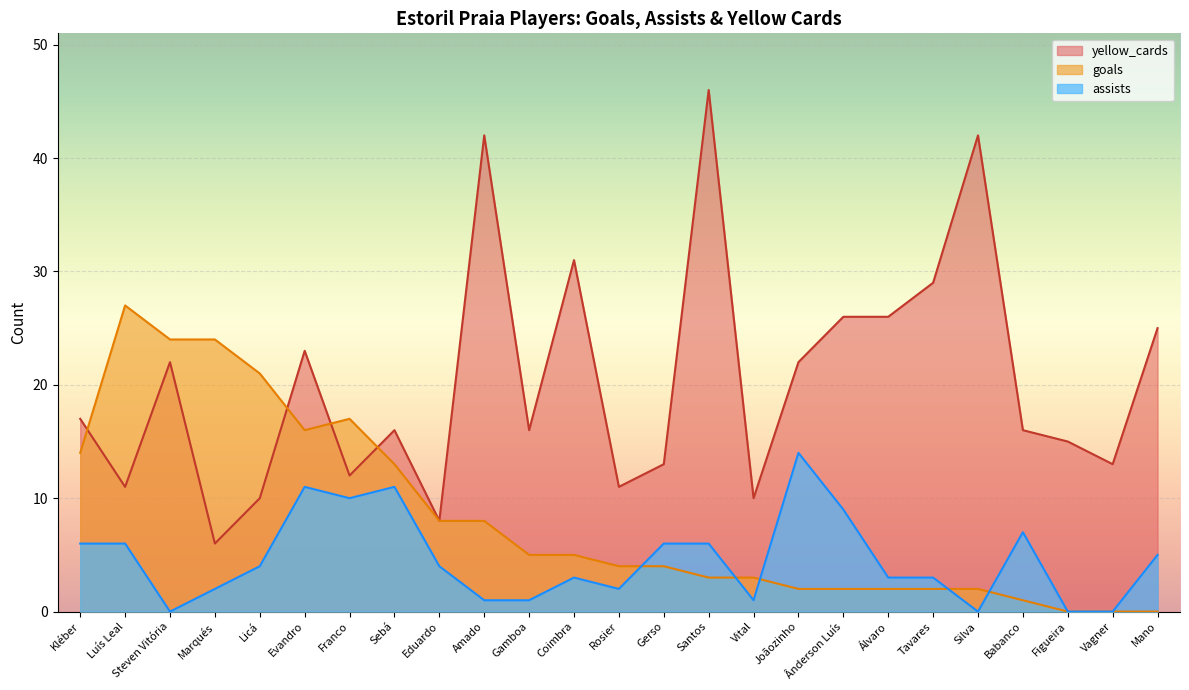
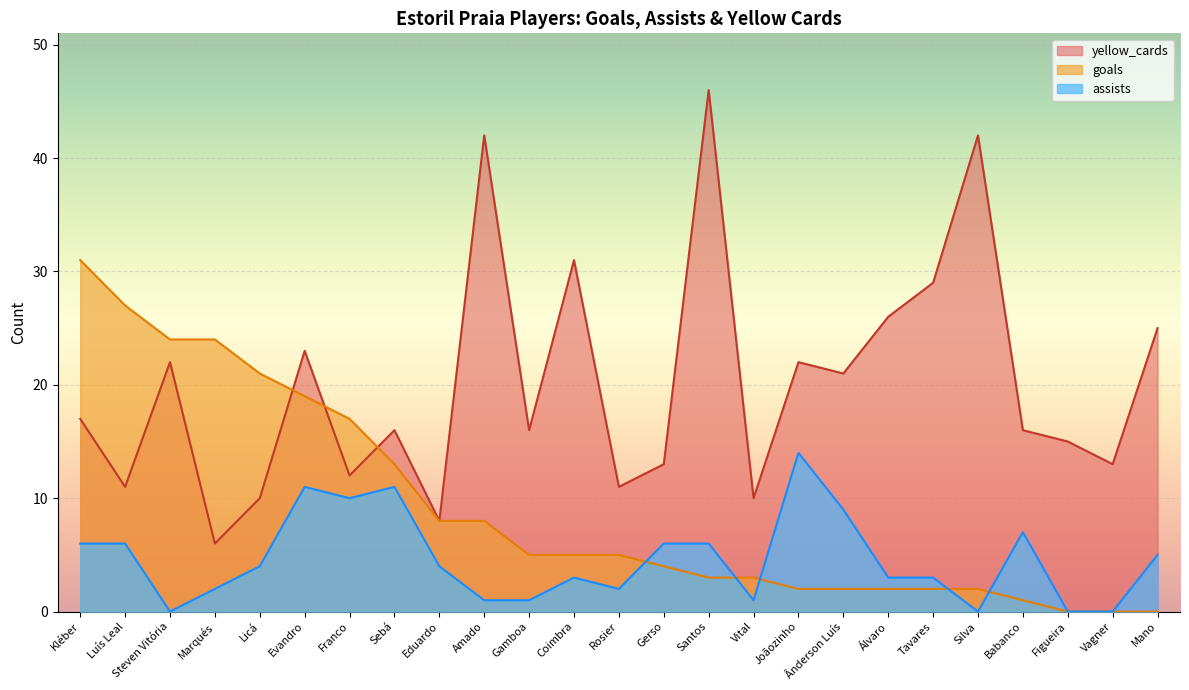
  {
    "yellow_cards": {
      "Kléber": 17,
      "Luís Leal": 11,
      "Steven Vitória": 22,
      "Marqués": 6,
      "Licá": 10,
      "Evandro": 23,
      "Franco": 12,
      "Sebá": 16,
      "Amado": 42,
      "Gamboa": 16,
      "Coimbra": 31,
      "Rosier": 11,
      "Gerso": 13,
      "Santos": 46,
      "Vital": 10,
      "Joãozinho": 22,
-     "Ânderson Luís": 26,
+     "Ânderson Luís": 21,
      "Álvaro": 26,
      "Tavares": 29,
      "Silva": 42,
      "Babanco": 16,
      "Figueira": 15,
      "Vagner": 13,
      "Mano": 25
    },
    "goals": {
-     "Kléber": 14,
+     "Kléber": 31,
      "Luís Leal": 27,
      "Steven Vitória": 24,
      "Marqués": 24,
      "Licá": 21,
-     "Evandro": 16,
+     "Evandro": 19,
      "Franco": 17,
      "Sebá": 13,
      "Amado": 8,
      "Gamboa": 5,
      "Coimbra": 5,
-     "Rosier": 4,
+     "Rosier": 5,
      "Gerso": 4,
      "Santos": 3,
      "Vital": 3,
      "Joãozinho": 2,
      "Ânderson Luís": 2,
      "Álvaro": 2,
      "Tavares": 2,
      "Silva": 2,
      "Babanco": 1,
      "Mano": 0
    },
    "assists": {
      "Kléber": 6,
      "Luís Leal": 6,
      "Steven Vitória": 0,
      "Marqués": 2,
      "Licá": 4,
      "Evandro": 11,
      "Franco": 10,
      "Sebá": 11,
      "Eduardo": 4,
      "Amado": 1,
      "Gamboa": 1,
      "Coimbra": 3,
      "Rosier": 2,
      "Gerso": 6,
      "Santos": 6,
      "Vital": 1,
      "Joãozinho": 14,
      "Ânderson Luís": 9,
      "Álvaro": 3,
      "Tavares": 3,
      "Silva": 0,
      "Babanco": 7,
      "Mano": 5
    }
  }
